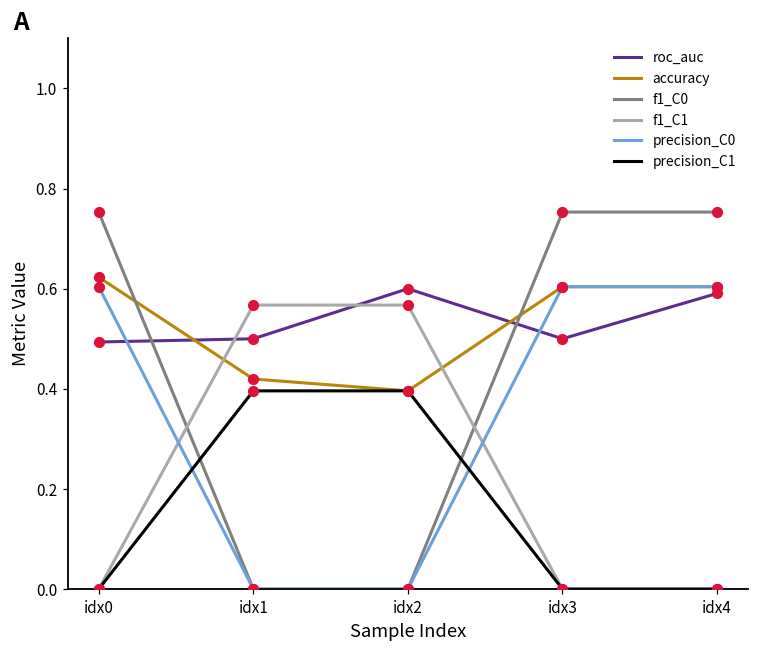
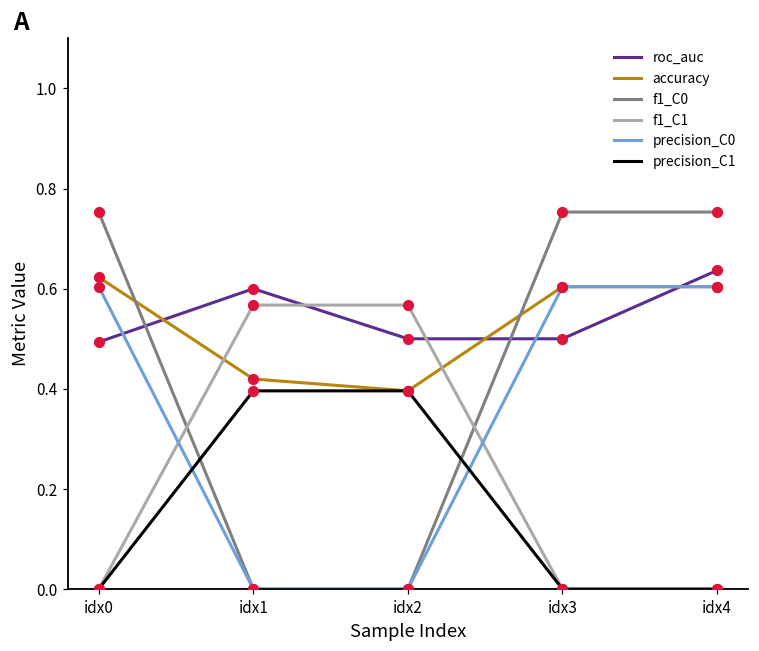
  {
    "roc_auc": {
      "idx0": 0.49,
-     "idx1": 0.5,
-     "idx2": 0.6,
+     "idx1": 0.6,
+     "idx2": 0.5,
      "idx3": 0.50,
-     "idx4": 0.59
+     "idx4": 0.64
    },
    "accuracy": {
      "idx0": 0.62,
      "idx1": 0.42
    },
    "f1_C0": {
      "idx0": 0.75,
      "idx3": 0.75,
      "idx4": 0.75
    },
    "f1_C1": {
      "idx1": 0.57,
      "idx2": 0.57
    },
    "precision_C0": {
      "idx0": 0.60
    },
    "precision_C1": {
      "idx1": 0.40
    }
  }
